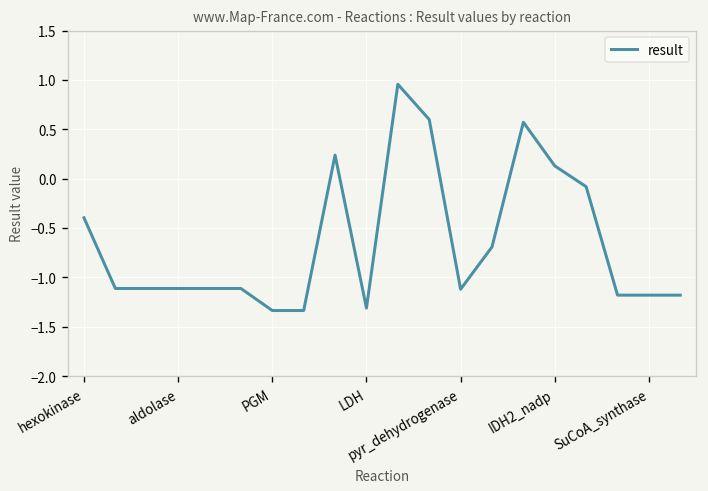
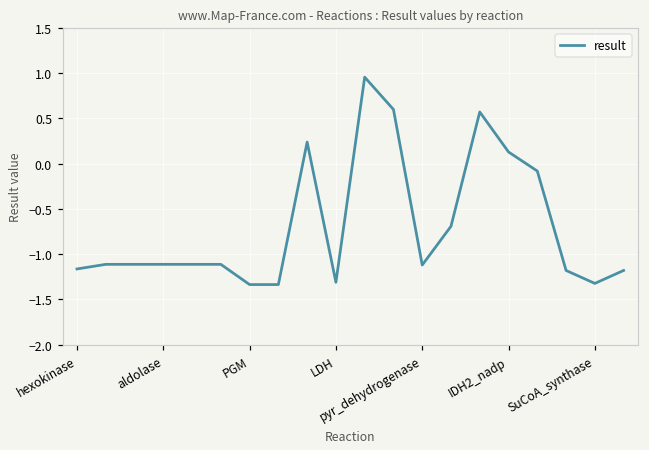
  {
-   "hexokinase": -0.4,
+   "hexokinase": -1.2,
    "aldolase": -1.1,
    "PGM": -1.3,
    "LDH": -1.3,
    "pyr_dehydrogenase": -1.1,
    "IDH2_nadp": 0.1,
-   "SuCoA_synthase": -1.2
+   "SuCoA_synthase": -1.3
  }
